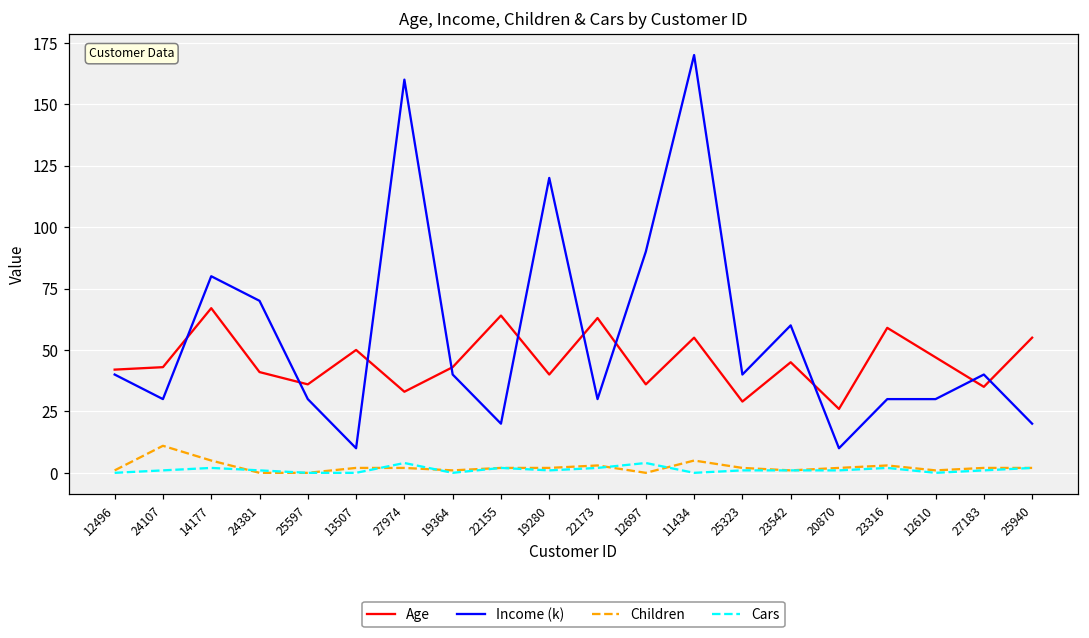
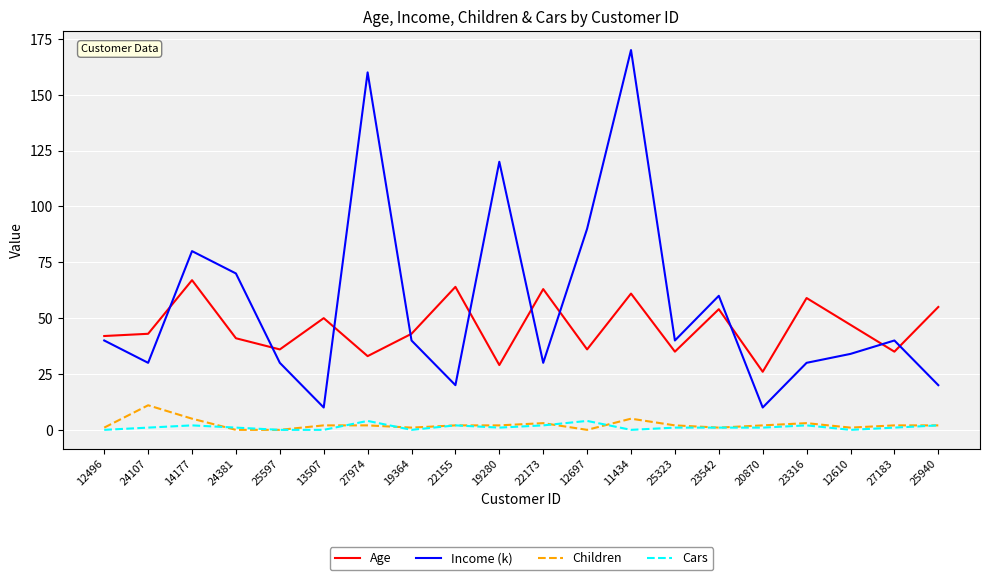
  {
    "Age": {
      "12496": 42,
      "24107": 43,
      "14177": 67,
      "24381": 41,
      "25597": 36,
      "13507": 50,
      "27974": 33,
      "19364": 43,
      "22155": 64,
-     "19280": 40,
+     "19280": 29,
      "22173": 63,
      "12697": 36,
-     "11434": 55,
-     "25323": 29,
-     "23542": 45,
+     "11434": 61,
+     "25323": 35,
+     "23542": 54,
      "20870": 26,
      "23316": 59,
      "12610": 47,
      "27183": 35,
      "25940": 55
    },
    "Income (k)": {
      "12496": 40,
      "24107": 30,
      "14177": 80,
      "24381": 70,
      "25597": 30,
      "13507": 10,
      "27974": 160,
      "19364": 40,
      "22155": 20,
      "19280": 120,
      "22173": 30,
      "12697": 90,
      "11434": 170,
      "25323": 40,
      "23542": 60,
      "20870": 10,
      "23316": 30,
-     "12610": 30,
+     "12610": 34,
      "27183": 40,
      "25940": 20
    },
    "Children": {
      "24107": 11,
      "14177": 5,
      "13507": 2,
      "27974": 2,
      "12697": 0,
      "11434": 5
    },
    "Cars": {
      "24107": 1,
      "14177": 2,
      "13507": 0,
      "27974": 4,
      "12697": 4,
      "11434": 0
    }
  }
